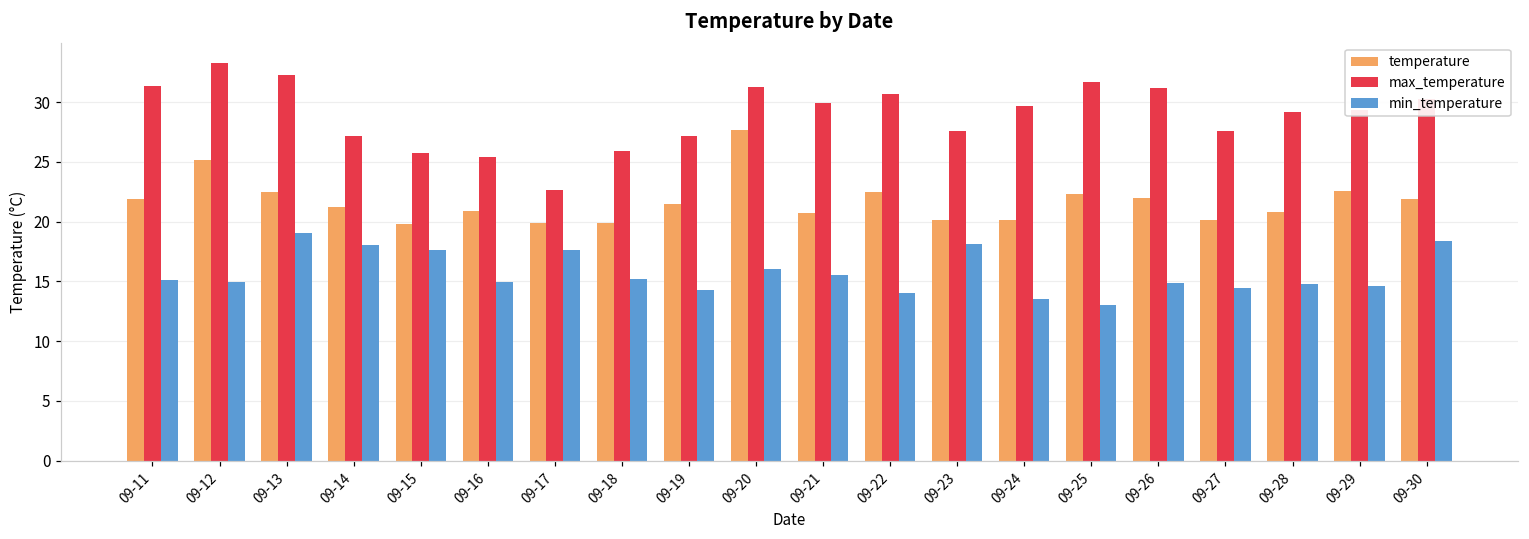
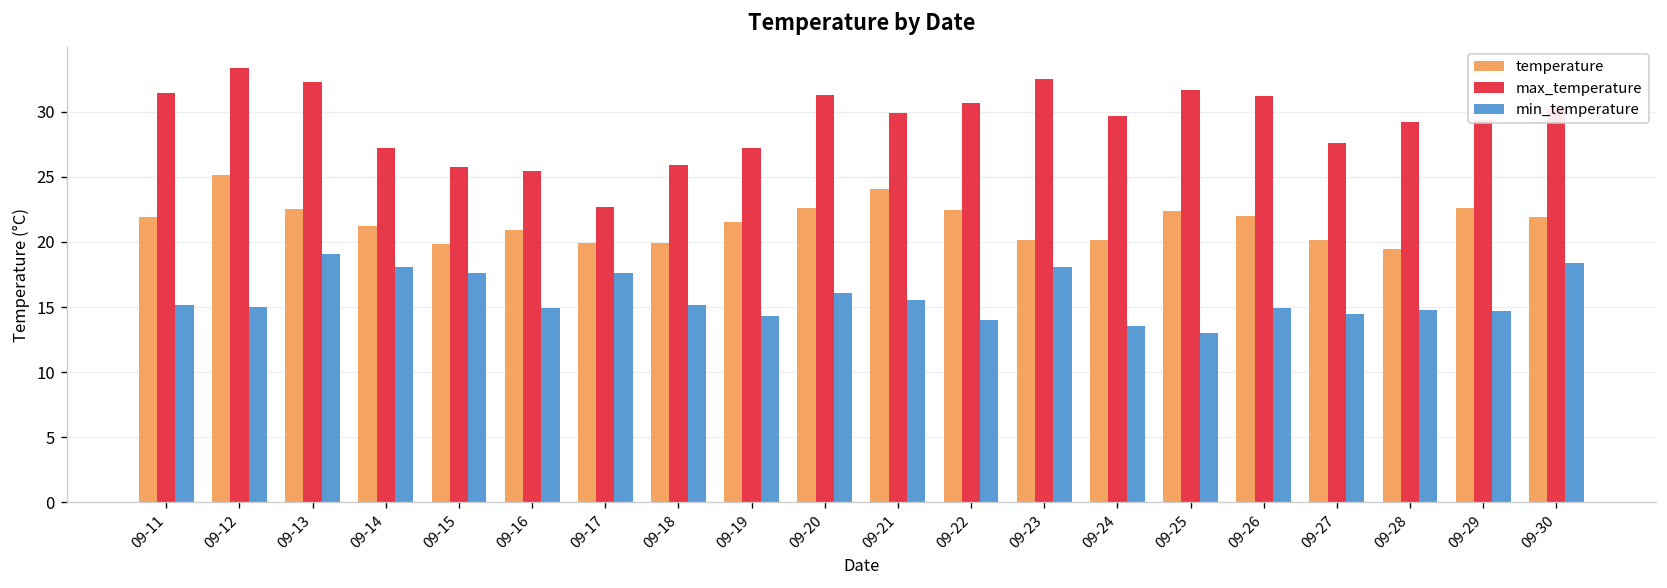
  {
    "temperature": {
      "09-11": 21.9,
      "09-12": 25.2,
      "09-13": 22.5,
      "09-14": 21.2,
      "09-15": 19.8,
      "09-16": 20.9,
      "09-17": 19.9,
      "09-18": 19.9,
      "09-19": 21.5,
-     "09-20": 27.7,
-     "09-21": 20.8,
+     "09-20": 22.6,
+     "09-21": 24.1,
      "09-22": 22.5,
      "09-23": 20.2,
      "09-24": 20.1,
      "09-25": 22.3,
      "09-26": 22.0,
      "09-27": 20.2,
-     "09-28": 20.8,
+     "09-28": 19.4,
      "09-29": 22.6,
      "09-30": 21.9
    },
    "max_temperature": {
      "09-11": 31.4,
      "09-12": 33.3,
      "09-13": 32.3,
      "09-14": 27.2,
      "09-15": 25.8,
      "09-16": 25.5,
      "09-17": 22.7,
      "09-18": 25.9,
      "09-19": 27.2,
      "09-20": 31.3,
      "09-21": 29.9,
      "09-22": 30.7,
-     "09-23": 27.6,
+     "09-23": 32.5,
      "09-24": 29.7,
      "09-25": 31.7,
      "09-26": 31.2,
      "09-27": 27.6,
      "09-28": 29.2
    },
    "min_temperature": {
      "09-11": 15.2,
      "09-12": 15.0,
      "09-13": 19.1,
      "09-14": 18.1,
      "09-15": 17.6,
      "09-16": 15.0,
      "09-17": 17.6,
      "09-18": 15.2,
      "09-19": 14.3,
      "09-20": 16.1,
      "09-21": 15.5,
      "09-22": 14.0,
      "09-23": 18.1,
      "09-24": 13.5,
      "09-25": 13.0,
      "09-26": 14.9,
      "09-27": 14.5,
      "09-28": 14.8,
      "09-29": 14.7,
      "09-30": 18.4
    }
  }
